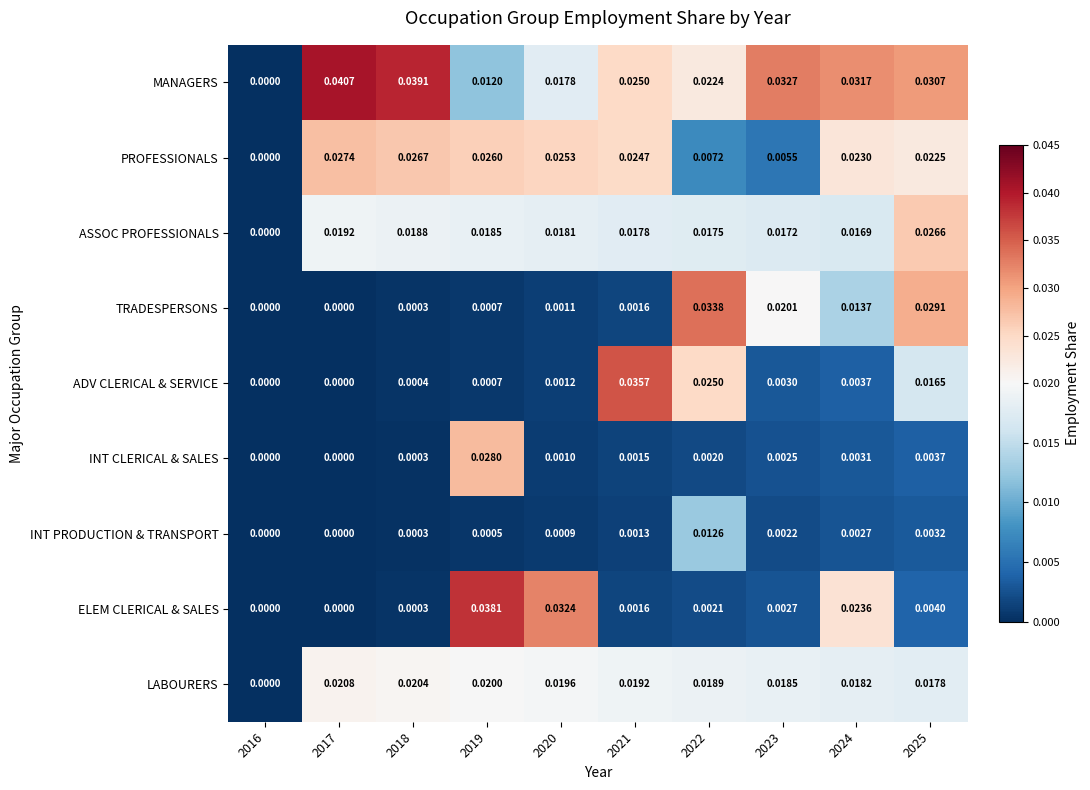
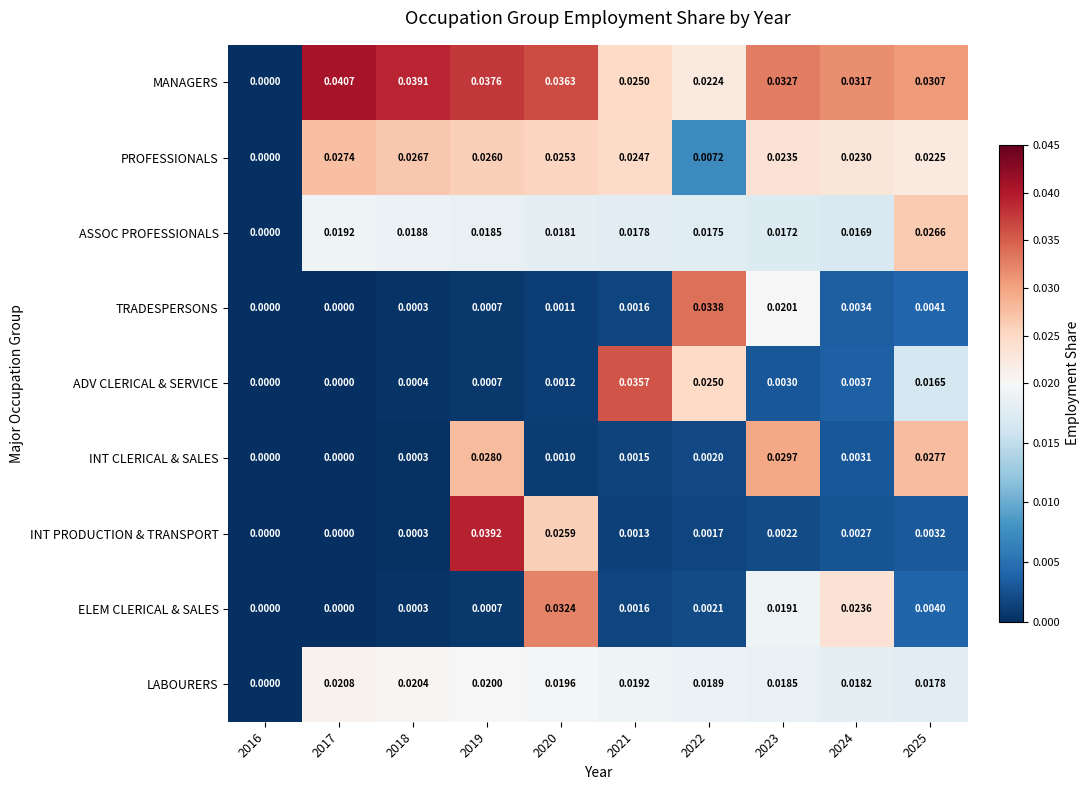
  {
    "MANAGERS": {
      "2016": 0.0000,
      "2017": 0.0407,
      "2018": 0.0391,
-     "2019": 0.0120,
-     "2020": 0.0178,
+     "2019": 0.0376,
+     "2020": 0.0363,
      "2021": 0.0250,
      "2022": 0.0224,
      "2023": 0.0327,
      "2024": 0.0317,
      "2025": 0.0307
    },
    "PROFESSIONALS": {
      "2016": 0.0000,
      "2017": 0.0274,
      "2018": 0.0267,
      "2019": 0.0260,
      "2020": 0.0253,
      "2021": 0.0247,
      "2022": 0.0072,
-     "2023": 0.0055,
+     "2023": 0.0235,
      "2024": 0.0230,
      "2025": 0.0225
    },
    "ASSOC PROFESSIONALS": {
      "2016": 0.0000,
      "2017": 0.0192,
      "2018": 0.0188,
      "2019": 0.0185,
      "2020": 0.0181,
      "2021": 0.0178,
      "2022": 0.0175,
      "2023": 0.0172,
      "2024": 0.0169,
      "2025": 0.0266
    },
    "TRADESPERSONS": {
      "2016": 0.0000,
      "2017": 0.0000,
      "2018": 0.0003,
      "2019": 0.0007,
      "2020": 0.0011,
      "2021": 0.0016,
      "2022": 0.0338,
      "2023": 0.0201,
-     "2024": 0.0137,
-     "2025": 0.0291
+     "2024": 0.0034,
+     "2025": 0.0041
    },
    "ADV CLERICAL & SERVICE": {
      "2016": 0.0000,
      "2017": 0.0000,
      "2018": 0.0004,
      "2019": 0.0007,
      "2020": 0.0012,
      "2021": 0.0357,
      "2022": 0.0250,
      "2023": 0.0030,
      "2024": 0.0037,
      "2025": 0.0165
    },
    "INT CLERICAL & SALES": {
      "2016": 0.0000,
      "2017": 0.0000,
      "2018": 0.0003,
      "2019": 0.0280,
      "2020": 0.0010,
      "2021": 0.0015,
      "2022": 0.0020,
-     "2023": 0.0025,
+     "2023": 0.0297,
      "2024": 0.0031,
-     "2025": 0.0037
+     "2025": 0.0277
    },
    "INT PRODUCTION & TRANSPORT": {
      "2016": 0.0000,
      "2017": 0.0000,
      "2018": 0.0003,
-     "2019": 0.0005,
-     "2020": 0.0009,
+     "2019": 0.0392,
+     "2020": 0.0259,
      "2021": 0.0013,
-     "2022": 0.0126,
+     "2022": 0.0017,
      "2023": 0.0022,
      "2024": 0.0027,
      "2025": 0.0032
    },
    "ELEM CLERICAL & SALES": {
      "2016": 0.0000,
      "2017": 0.0000,
      "2018": 0.0003,
-     "2019": 0.0381,
+     "2019": 0.0007,
      "2020": 0.0324,
      "2021": 0.0016,
      "2022": 0.0021,
-     "2023": 0.0027,
+     "2023": 0.0191,
      "2024": 0.0236,
      "2025": 0.0040
    },
    "LABOURERS": {
      "2016": 0.0000,
      "2017": 0.0208,
      "2018": 0.0204,
      "2019": 0.0200,
      "2020": 0.0196,
      "2021": 0.0192,
      "2022": 0.0189,
      "2023": 0.0185,
      "2024": 0.0182,
      "2025": 0.0178
    }
  }
